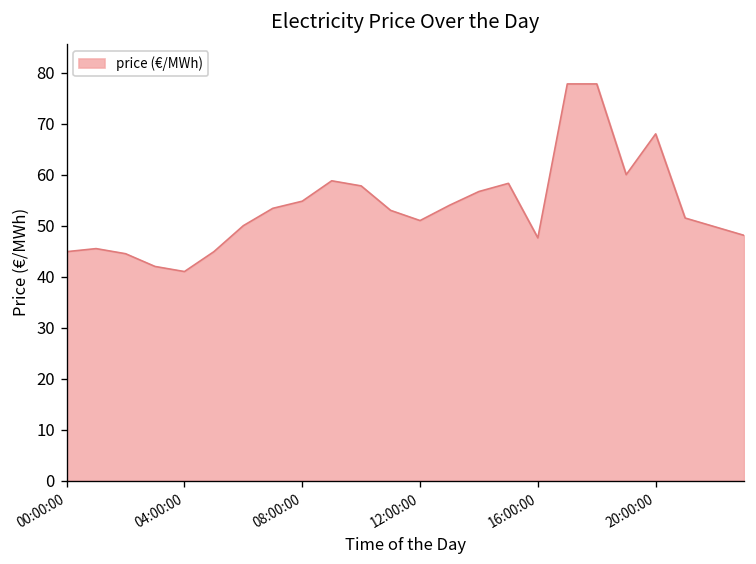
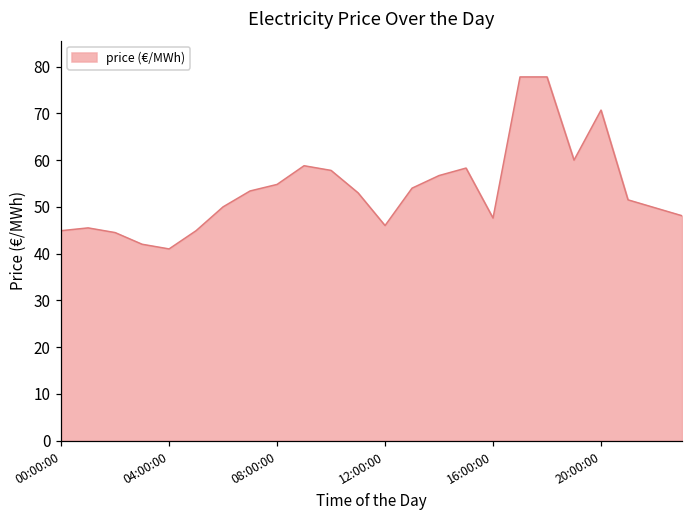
  {
    "00:00:00": 45,
    "04:00:00": 41,
    "08:00:00": 55,
-   "12:00:00": 51,
+   "12:00:00": 46,
    "16:00:00": 48,
-   "20:00:00": 68
+   "20:00:00": 71
  }
